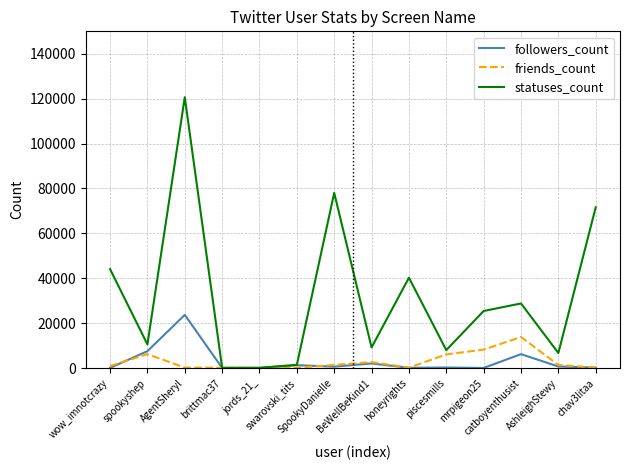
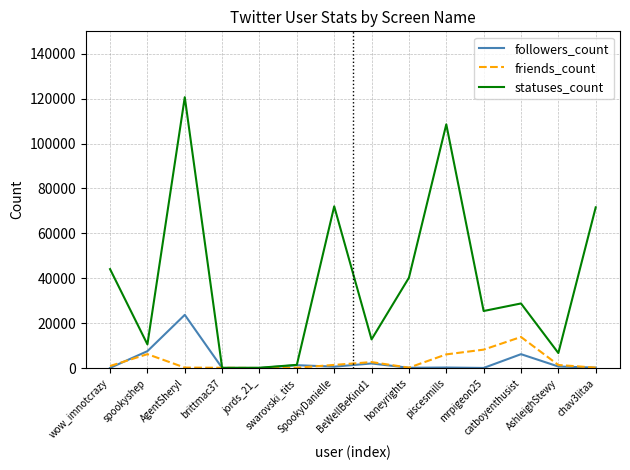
  {
    "followers_count": {
      "spookyshep": 8000,
      "AgentSheryl": 24000,
      "piscesmills": 0,
      "mrpigeon25": 0,
      "catboyenthusist": 6000
    },
    "friends_count": {
      "spookyshep": 6000,
      "AgentSheryl": 0,
      "piscesmills": 6000,
      "mrpigeon25": 8000,
      "catboyenthusist": 14000
    },
    "statuses_count": {
      "wow_imnotcrazy": 44000,
      "spookyshep": 11000,
      "AgentSheryl": 121000,
-     "SpookyDanielle": 78000,
-     "BeWellBeKind1": 9000,
+     "SpookyDanielle": 72000,
+     "BeWellBeKind1": 13000,
      "honeyrights": 40000,
-     "piscesmills": 8000,
+     "piscesmills": 109000,
      "mrpigeon25": 25000,
      "catboyenthusist": 29000,
      "AshleighStewy": 7000,
      "chav3litaa": 72000
    }
  }
